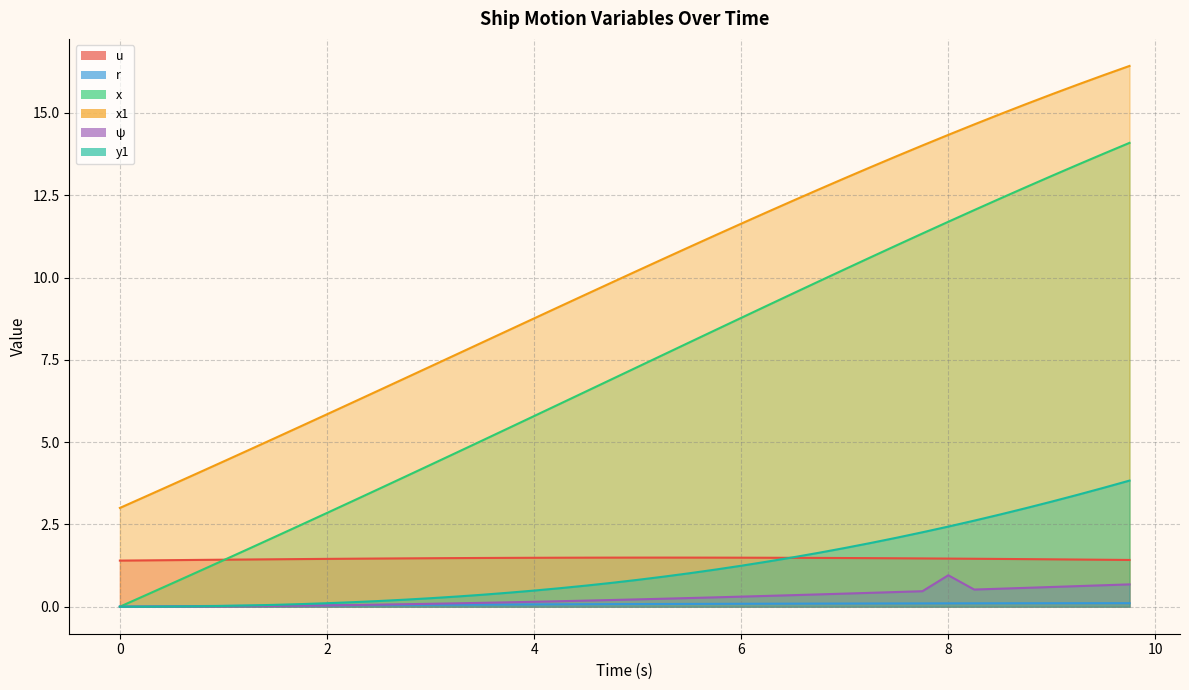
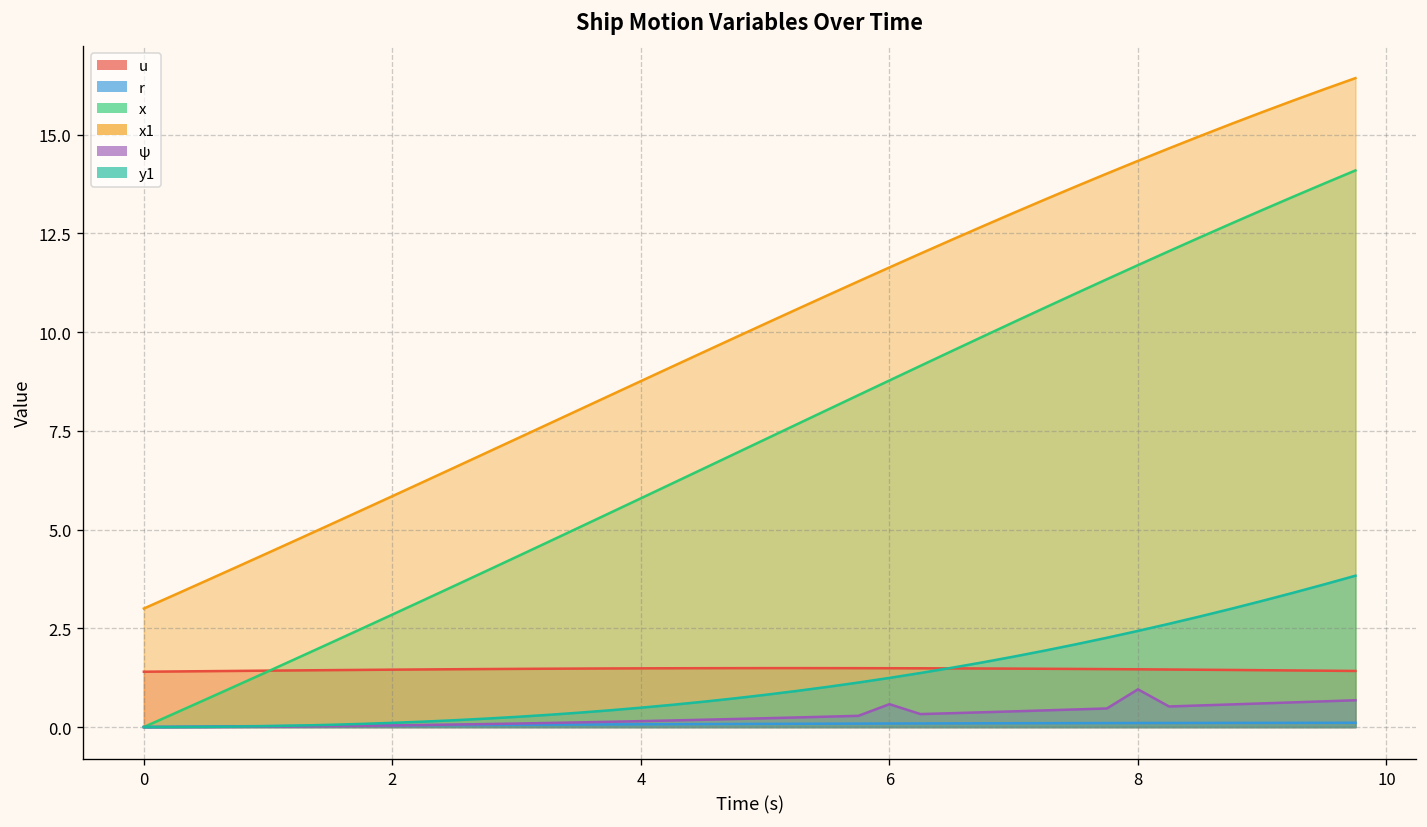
  {
    "ψ": {
      "4": 0.1,
-     "6": 0.3,
+     "6": 0.6,
      "8": 1.0
    }
  }
